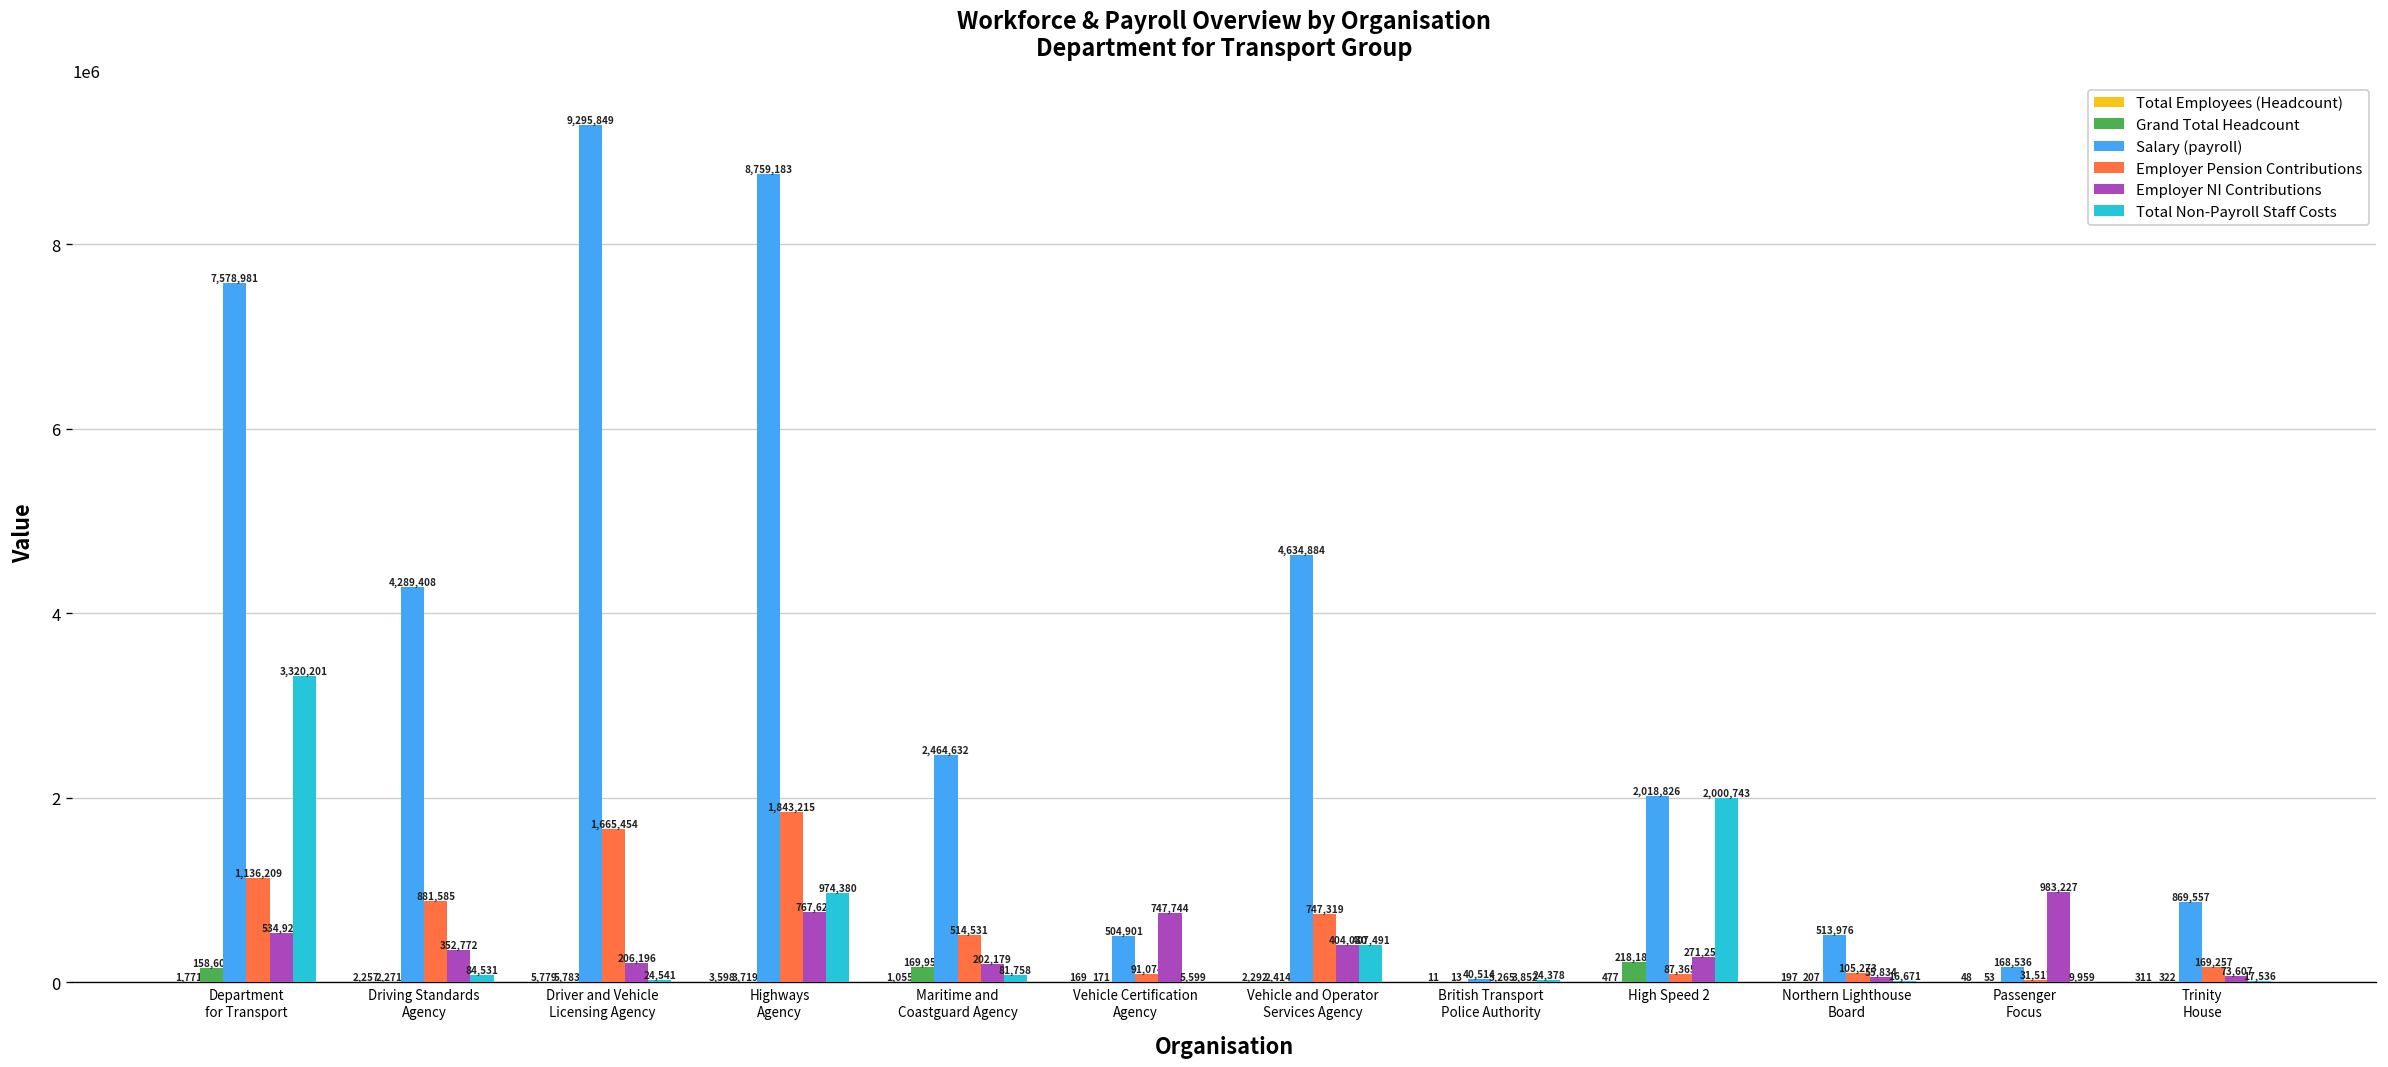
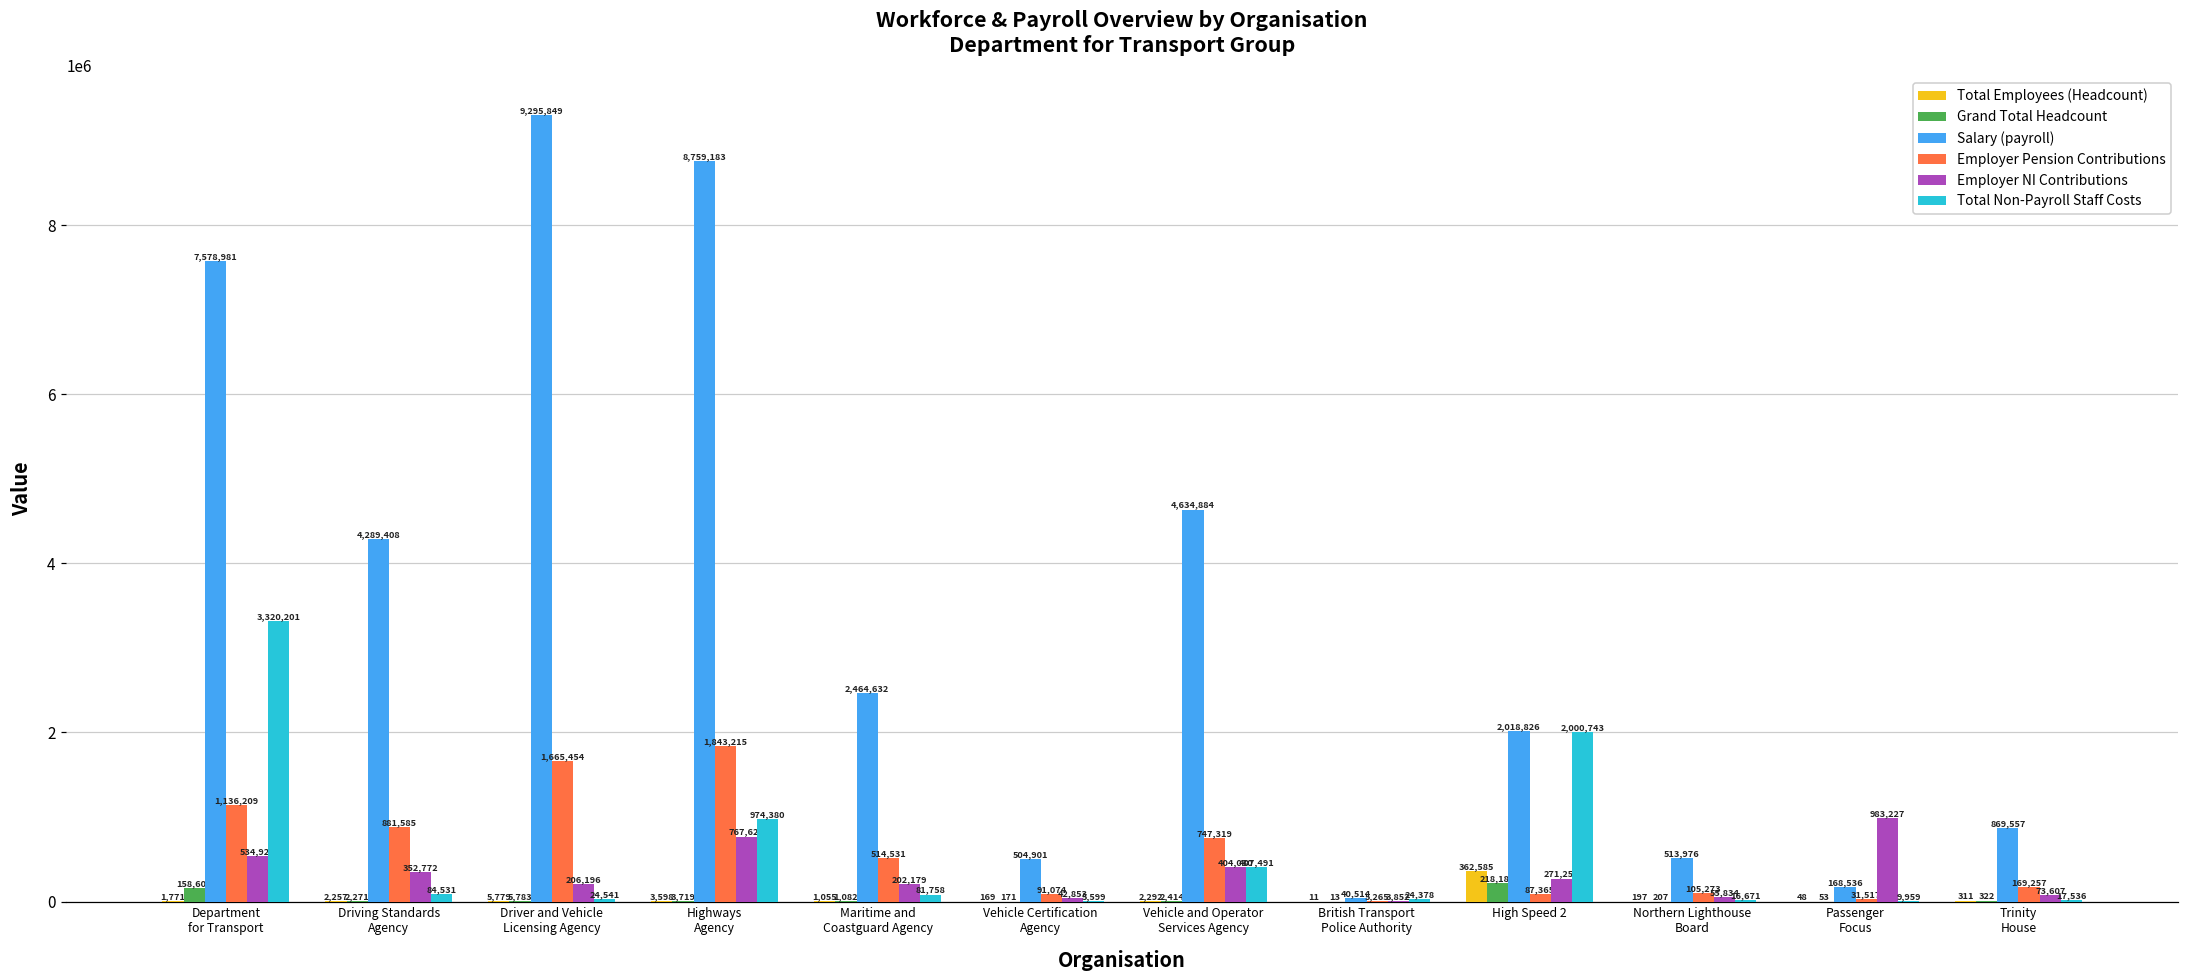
  {
    "Total Employees (Headcount)": {
      "Department for Transport": "1,771",
      "Driving Standards Agency": "2,257",
      "Driver and Vehicle Licensing Agency": "5,779",
      "Highways Agency": "3,598",
      "Maritime and Coastguard Agency": "1,055",
      "Vehicle Certification Agency": "169",
      "Vehicle and Operator Services Agency": "2,292",
      "British Transport Police Authority": "11",
-     "High Speed 2": "477",
+     "High Speed 2": "362,585",
      "Northern Lighthouse Board": "197",
      "Passenger Focus": "48",
      "Trinity House": "311"
    },
    "Grand Total Headcount": {
      "Department for Transport": "158,609",
      "Driving Standards Agency": "2,271",
      "Driver and Vehicle Licensing Agency": "5,783",
      "Highways Agency": "3,719",
-     "Maritime and Coastguard Agency": "169,950",
+     "Maritime and Coastguard Agency": "1,082",
      "Vehicle Certification Agency": "171",
      "Vehicle and Operator Services Agency": "2,414",
      "British Transport Police Authority": "13",
      "High Speed 2": "218,186",
      "Northern Lighthouse Board": "207",
      "Passenger Focus": "53",
      "Trinity House": "322"
    },
    "Employer Pension Contributions": {
      "Department for Transport": "1,136,209",
      "Driving Standards Agency": "881,585",
      "Driver and Vehicle Licensing Agency": "1,665,454",
      "Highways Agency": "1,843,215",
      "Maritime and Coastguard Agency": "514,531",
      "Vehicle Certification Agency": "91,074",
      "Vehicle and Operator Services Agency": "747,319",
      "High Speed 2": "87,365",
      "Passenger Focus": "31,517",
      "Trinity House": "169,257"
    },
    "Employer NI Contributions": {
      "Department for Transport": "534,923",
      "Driving Standards Agency": "352,772",
      "Driver and Vehicle Licensing Agency": "206,196",
      "Highways Agency": "767,627",
      "Maritime and Coastguard Agency": "202,179",
-     "Vehicle Certification Agency": "747,744",
+     "Vehicle Certification Agency": "42,853",
      "High Speed 2": "271,252",
      "Passenger Focus": "983,227"
    }
  }
